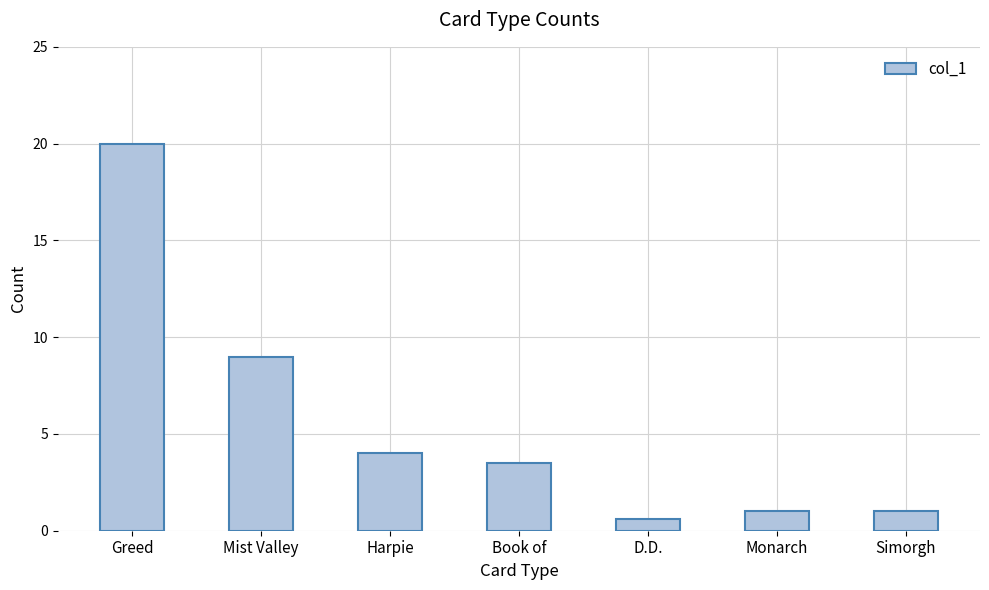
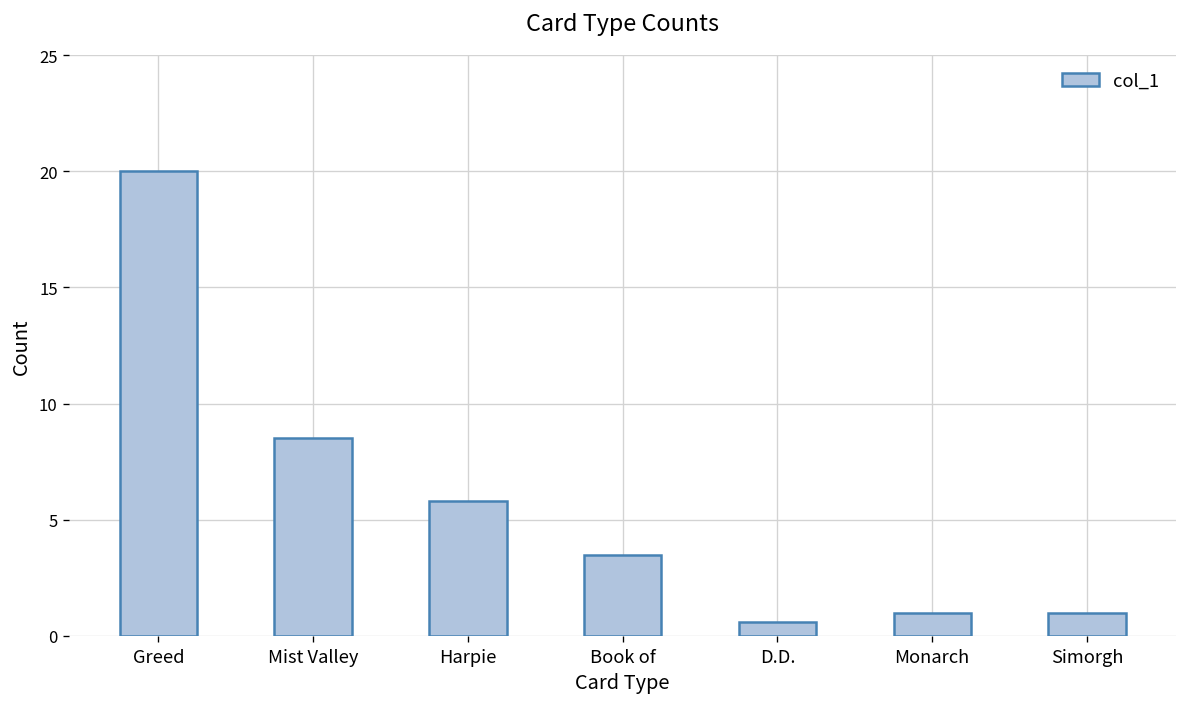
  {
    "Greed": 20.0,
-   "Mist Valley": 9.0,
-   "Harpie": 4.0,
+   "Mist Valley": 8.5,
+   "Harpie": 5.8,
    "Book of": 3.5,
    "D.D.": 0.6,
    "Monarch": 1.0,
    "Simorgh": 1.0
  }
